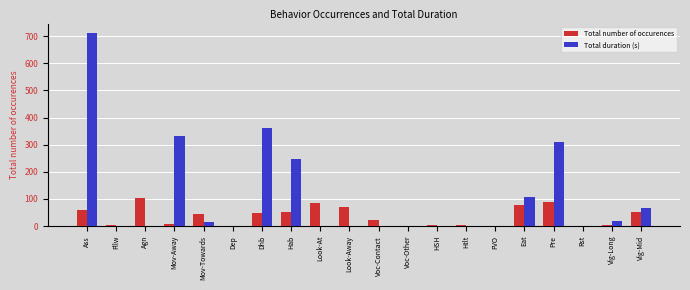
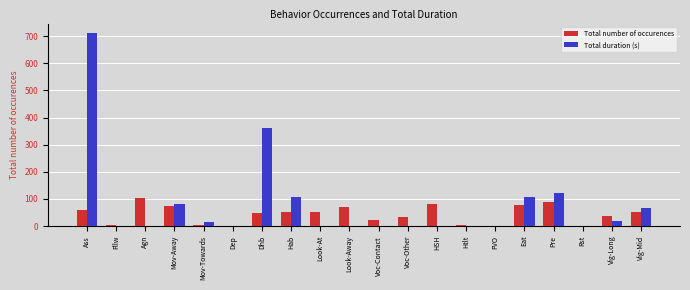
  {
    "Total number of occurences": {
      "Ass": 60,
      "Agn": 100,
-     "Mov-Away": 10,
-     "Mov-Towards": 50,
+     "Mov-Away": 80,
+     "Mov-Towards": 0,
      "Dep": 0,
      "Dhb": 50,
      "Hab": 50,
-     "Look-At": 80,
+     "Look-At": 50,
      "Look-Away": 70,
      "Voc-Contact": 20,
-     "Voc-Other": 0,
-     "HSH": 10,
+     "Voc-Other": 30,
+     "HSH": 80,
      "FVO": 0,
      "Eat": 80,
      "Pre": 90,
      "Rst": 0,
-     "Vig-Long": 10,
+     "Vig-Long": 40,
      "Vig-Mid": 50
    },
    "Total duration (s)": {
      "Ass": 710,
      "Fllw": 0,
      "Agn": 0,
-     "Mov-Away": 330,
+     "Mov-Away": 80,
      "Mov-Towards": 20,
      "Dep": 0,
      "Dhb": 360,
-     "Hab": 250,
+     "Hab": 110,
      "Look-At": 0,
      "Look-Away": 0,
      "Voc-Contact": 0,
      "Voc-Other": 0,
      "HSH": 0,
      "Htlt": 0,
      "FVO": 0,
      "Eat": 110,
-     "Pre": 310,
+     "Pre": 120,
      "Rst": 0,
      "Vig-Long": 20,
      "Vig-Mid": 70
    }
  }
